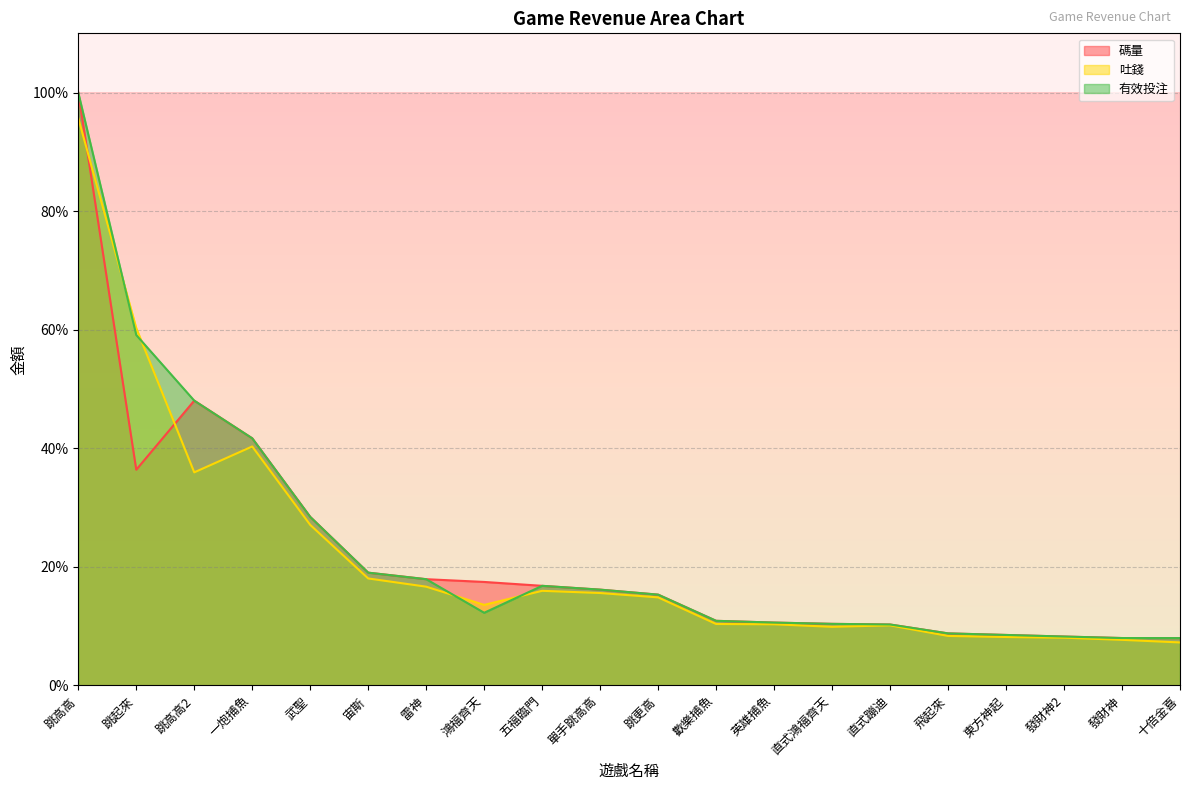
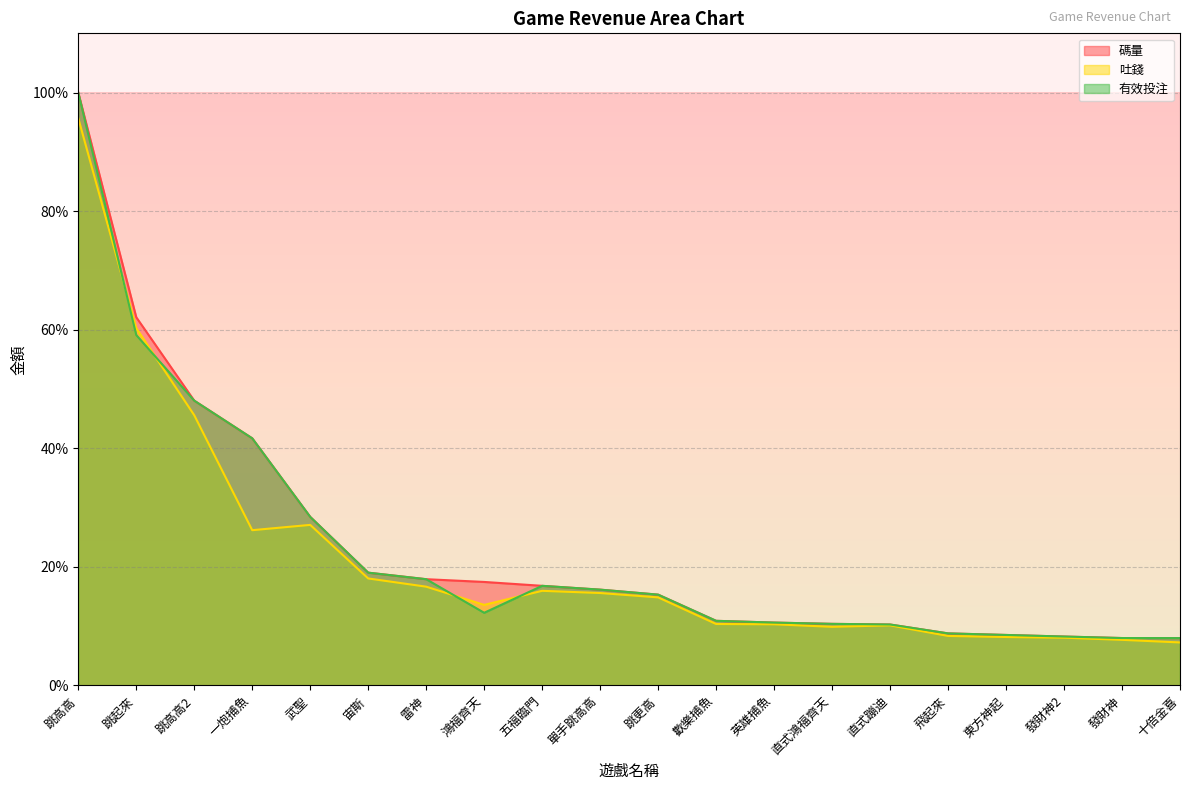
  {
    "碼量": {
-     "跳起來": "36%",
+     "跳起來": "62%",
      "鴻福齊天": "17%"
    },
    "吐錢": {
      "跳高高": "96%",
      "跳起來": "60%",
-     "跳高高2": "36%",
-     "一炮捕魚": "40%",
+     "跳高高2": "46%",
+     "一炮捕魚": "26%",
      "武聖": "27%",
      "宙斯": "18%",
      "雷神": "17%",
      "鴻福齊天": "14%",
      "五福臨門": "16%",
      "單手跳高高": "16%",
      "跳更高": "15%",
      "歡樂捕魚": "10%",
      "直式鴻福齊天": "10%",
      "十倍金喜": "7%"
    },
    "有效投注": {
      "跳起來": "59%",
      "鴻福齊天": "12%"
    }
  }
